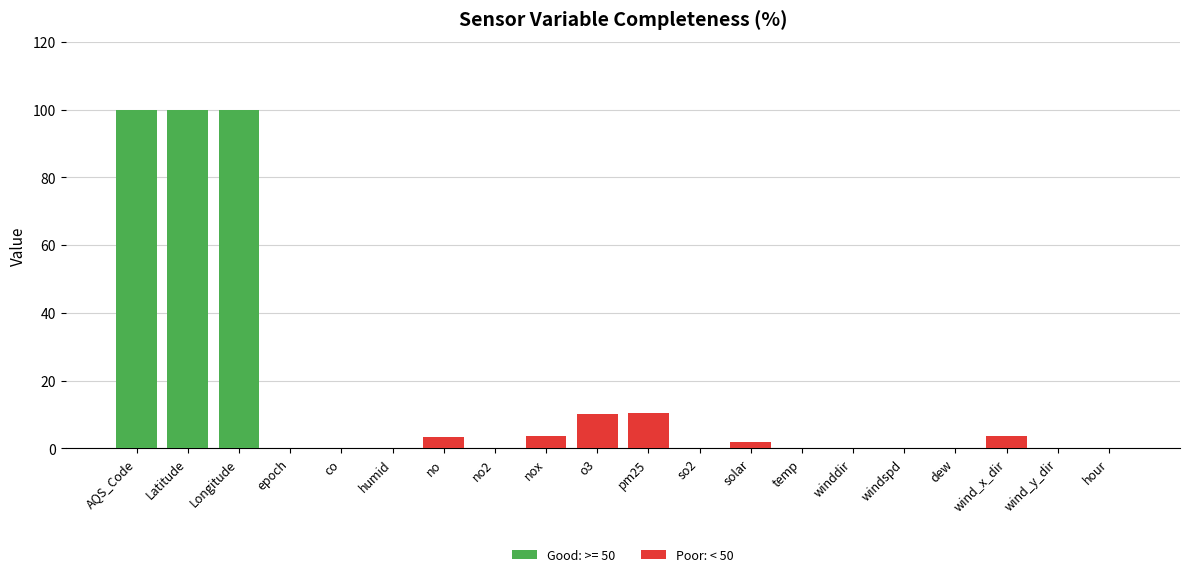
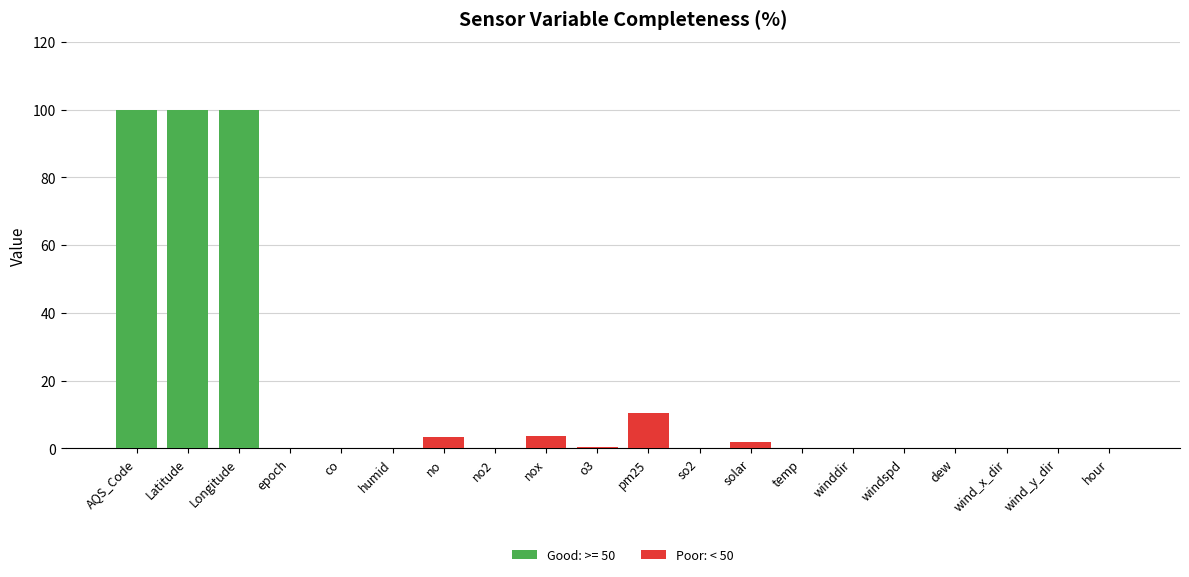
  {
    "Good: >= 50": {
      "AQS_Code": 100,
      "Latitude": 100,
      "Longitude": 100
    },
    "Poor: < 50": {
      "epoch": 0,
      "co": 0,
      "humid": 0,
      "no": 3,
      "no2": 0,
      "nox": 4,
-     "o3": 10,
+     "o3": 1,
      "pm25": 10,
      "so2": 0,
      "solar": 2,
      "temp": 0,
      "winddir": 0,
      "windspd": 0,
      "dew": 0,
-     "wind_x_dir": 4,
+     "wind_x_dir": 0,
      "wind_y_dir": 0,
      "hour": 0
    }
  }
